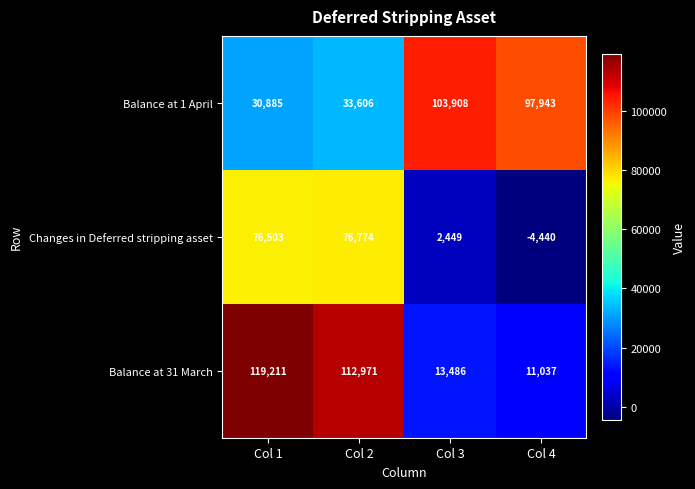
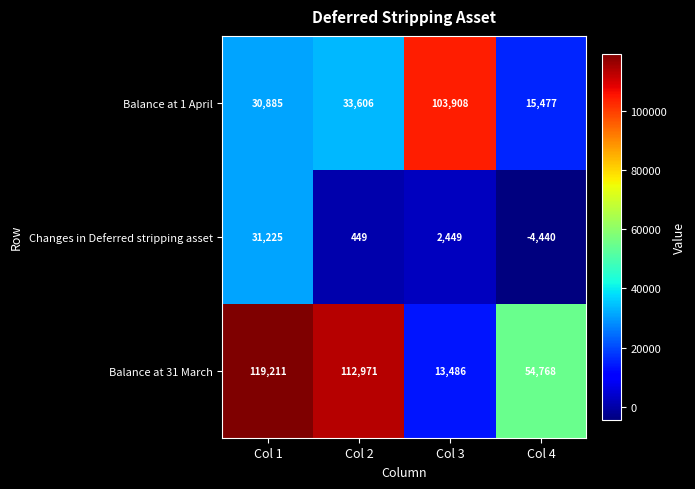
  {
    "Balance at 1 April": {
      "Col 1": "30,885",
      "Col 2": "33,606",
      "Col 3": "103,908",
-     "Col 4": "97,943"
+     "Col 4": "15,477"
    },
    "Changes in Deferred stripping asset": {
-     "Col 1": "76,503",
-     "Col 2": "76,774",
+     "Col 1": "31,225",
+     "Col 2": "449",
      "Col 3": "2,449",
      "Col 4": "-4,440"
    },
    "Balance at 31 March": {
      "Col 1": "119,211",
      "Col 2": "112,971",
      "Col 3": "13,486",
-     "Col 4": "11,037"
+     "Col 4": "54,768"
    }
  }
